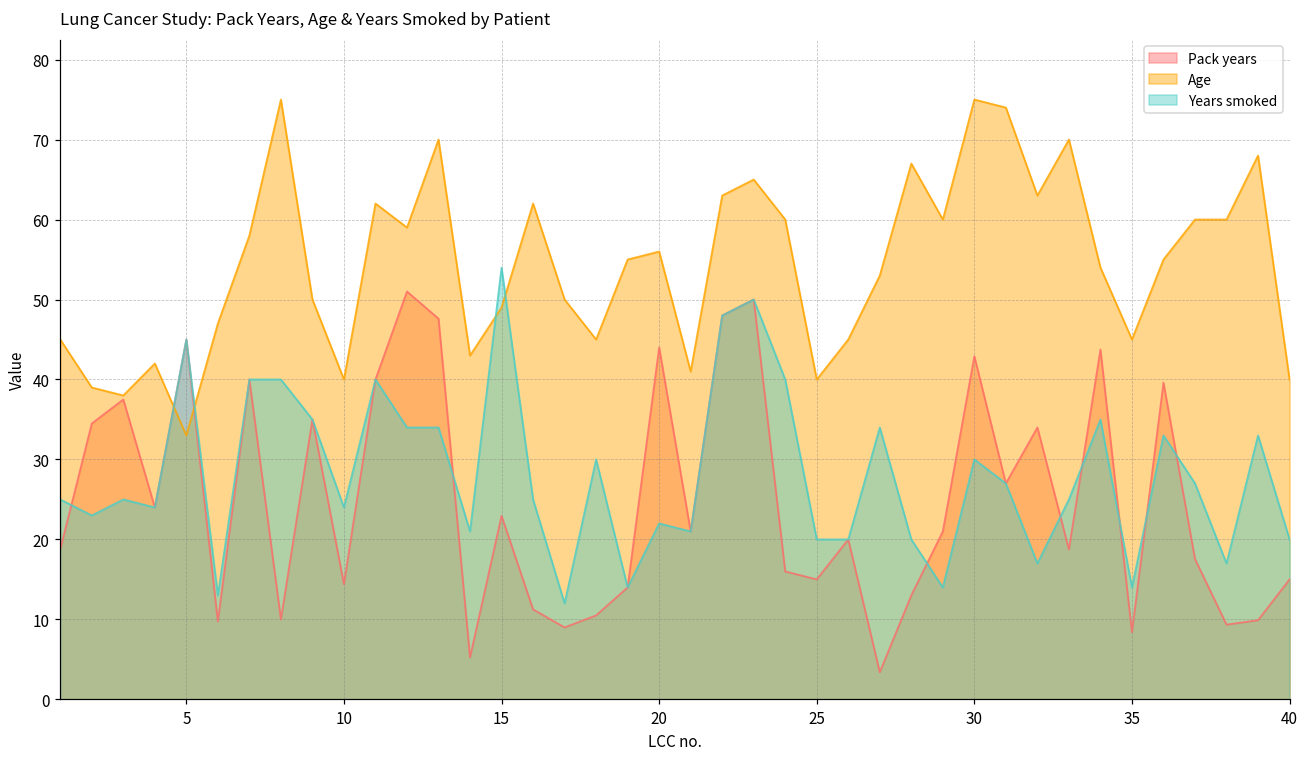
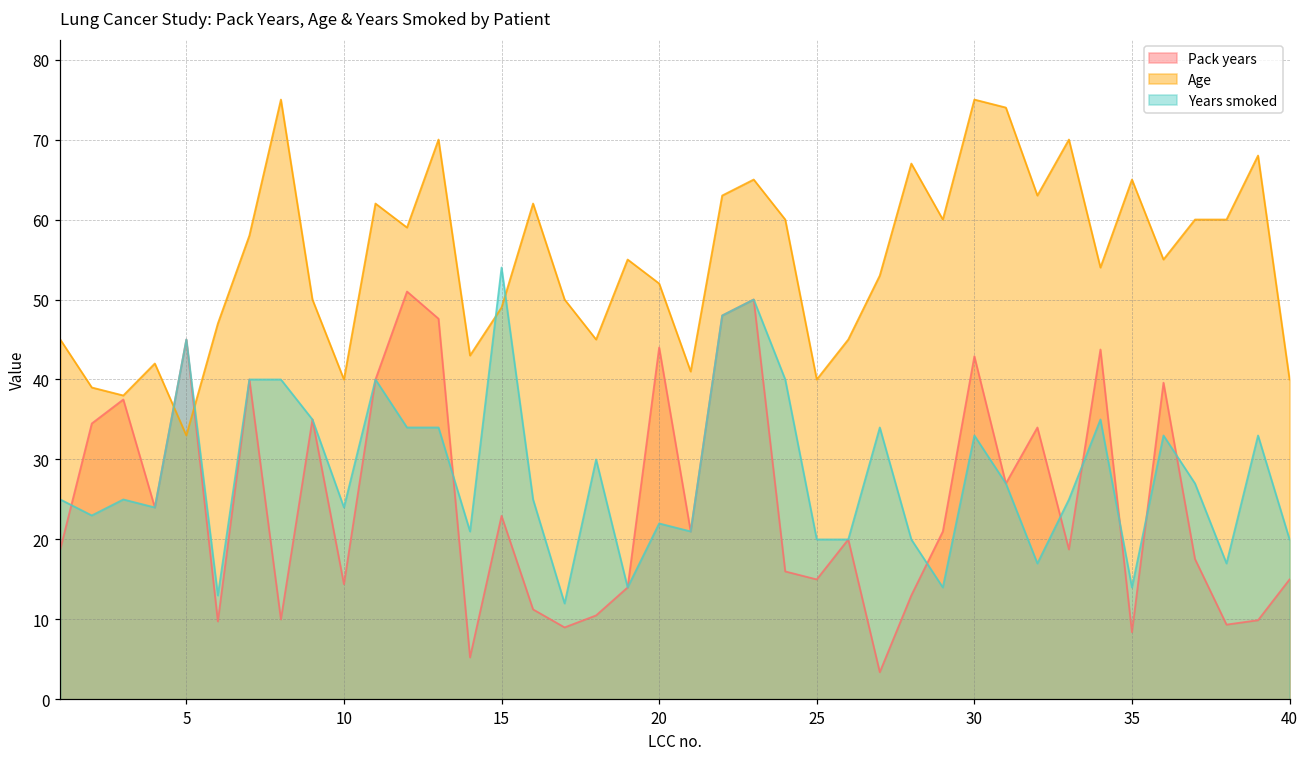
  {
    "Pack years": {
      "10": 14,
      "15": 23,
      "20": 44,
      "25": 15,
      "30": 43,
      "35": 8,
      "40": 15
    },
    "Age": {
      "5": 33,
      "10": 40,
      "15": 49,
-     "20": 56,
+     "20": 52,
      "25": 40,
      "30": 75,
-     "35": 45,
+     "35": 65,
      "40": 40
    },
    "Years smoked": {
      "10": 24,
      "15": 54,
      "20": 22,
      "25": 20,
-     "30": 30,
+     "30": 33,
      "35": 14,
      "40": 20
    }
  }
